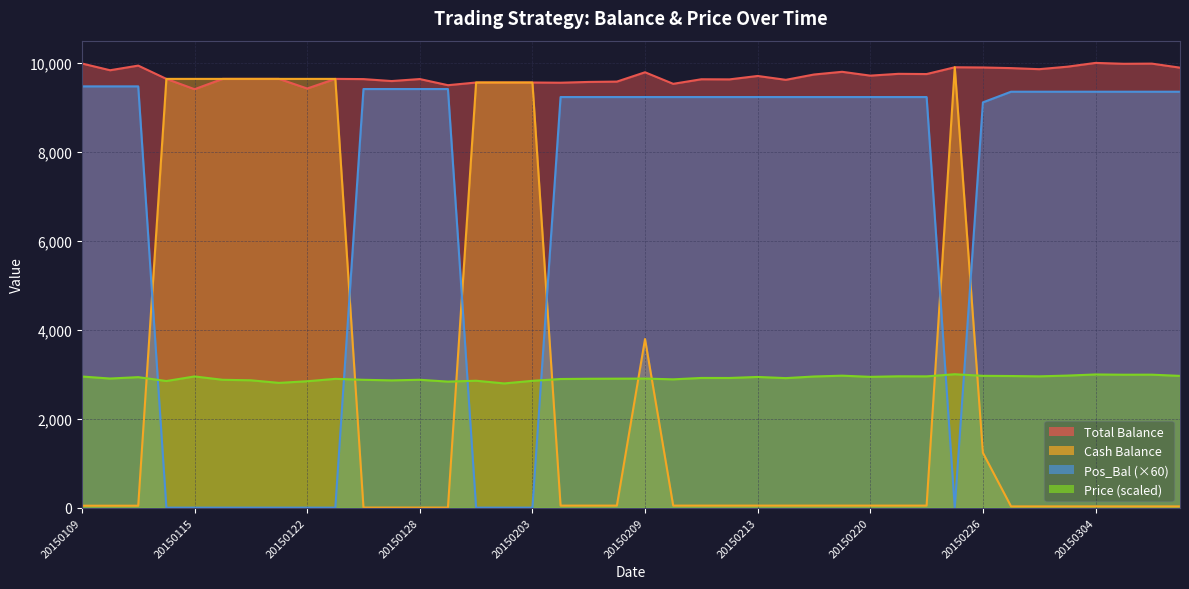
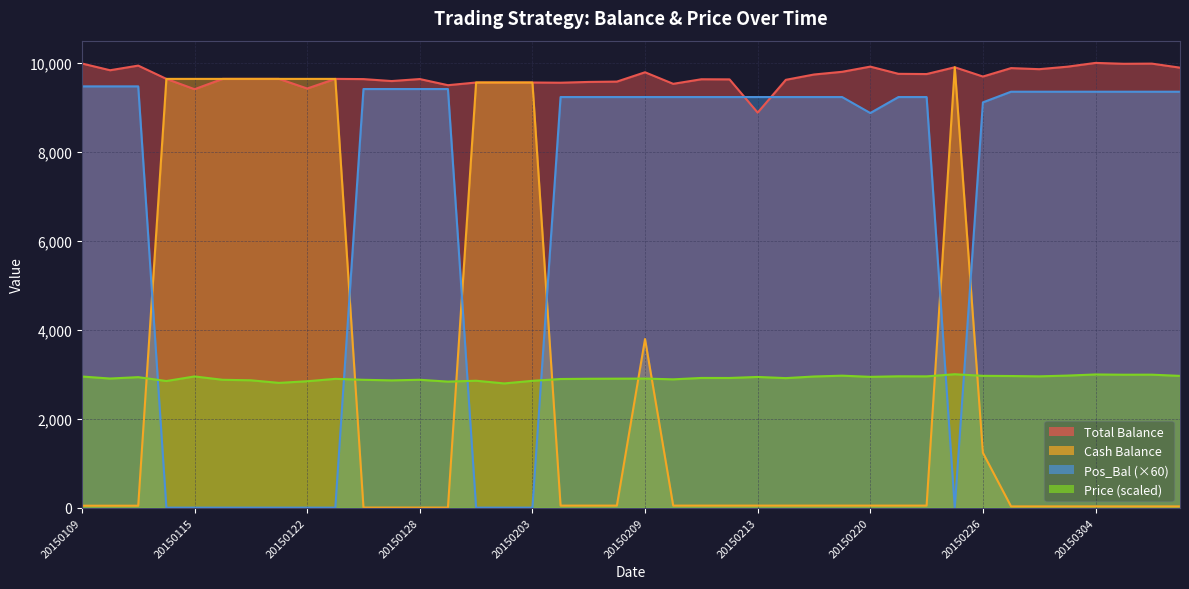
  {
    "Total Balance": {
      "20150109": "10,000",
      "20150115": "9,400",
      "20150122": "9,400",
      "20150128": "9,600",
      "20150209": "9,800",
-     "20150213": "9,700",
-     "20150220": "9,700",
-     "20150226": "9,900",
+     "20150213": "8,900",
+     "20150220": "9,900",
+     "20150226": "9,700",
      "20150304": "10,000"
    },
    "Cash Balance": {
      "20150109": "0",
      "20150115": "9,600",
      "20150122": "9,600",
      "20150128": "0",
      "20150209": "3,800",
      "20150213": "0",
      "20150220": "0",
      "20150226": "1,200",
      "20150304": "0"
    },
    "Pos_Bal (×60)": {
      "20150109": "9,500",
      "20150115": "0",
      "20150122": "0",
      "20150128": "9,400",
      "20150203": "0",
      "20150209": "9,200",
      "20150213": "9,200",
-     "20150220": "9,200",
+     "20150220": "8,900",
      "20150226": "9,100",
      "20150304": "9,400"
    },
    "Price (scaled)": {
      "20150109": "3,000",
      "20150115": "3,000",
      "20150122": "2,800",
      "20150128": "2,900",
      "20150203": "2,900",
      "20150209": "2,900",
      "20150213": "2,900",
      "20150220": "2,900",
      "20150226": "3,000",
      "20150304": "3,000"
    }
  }
